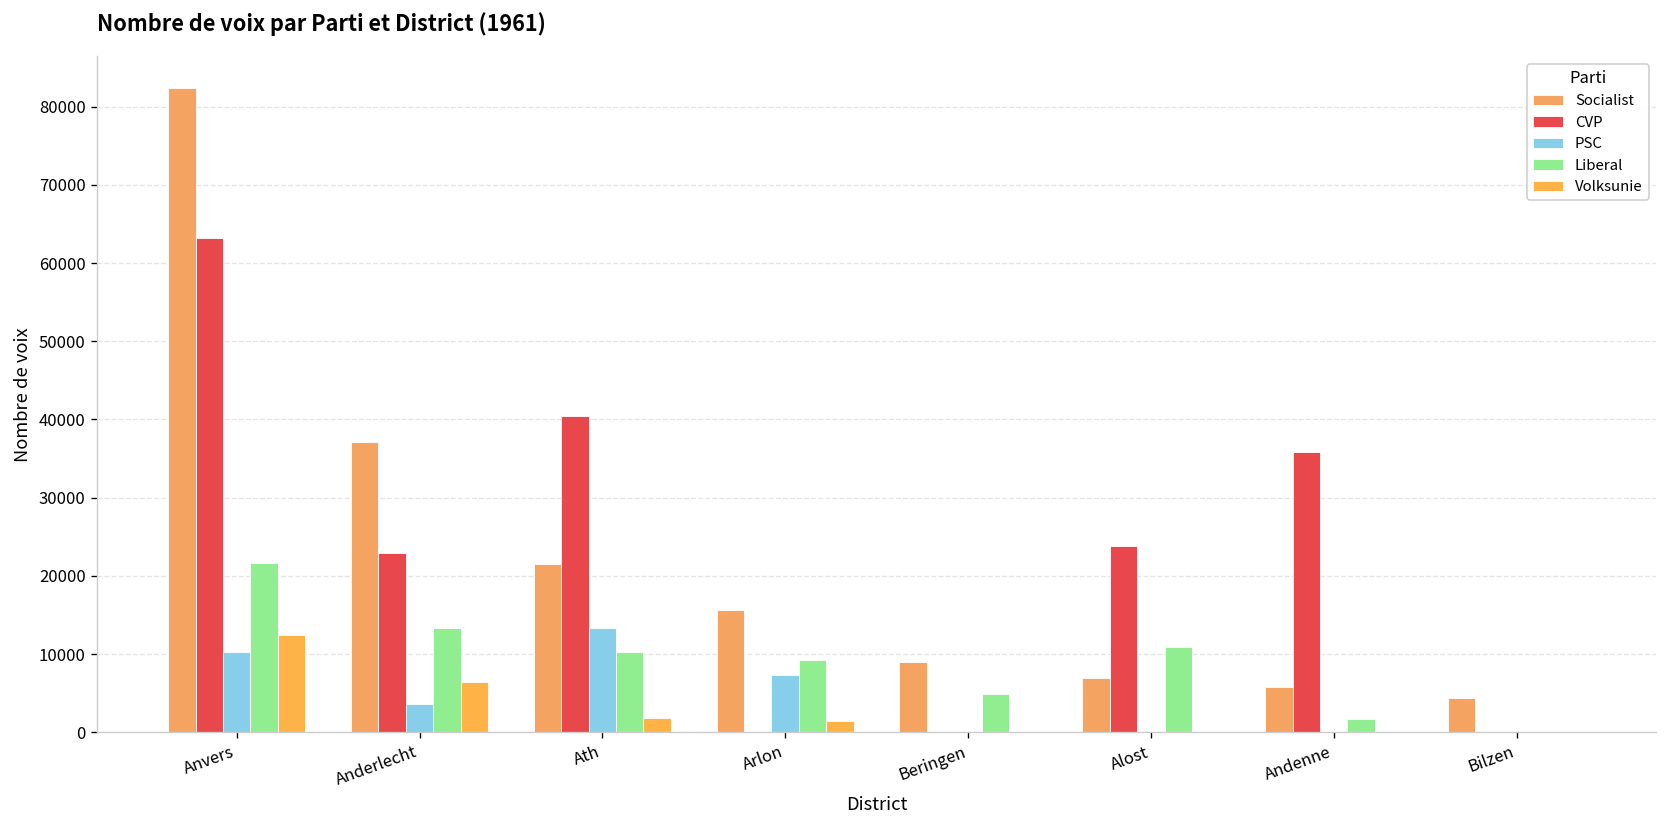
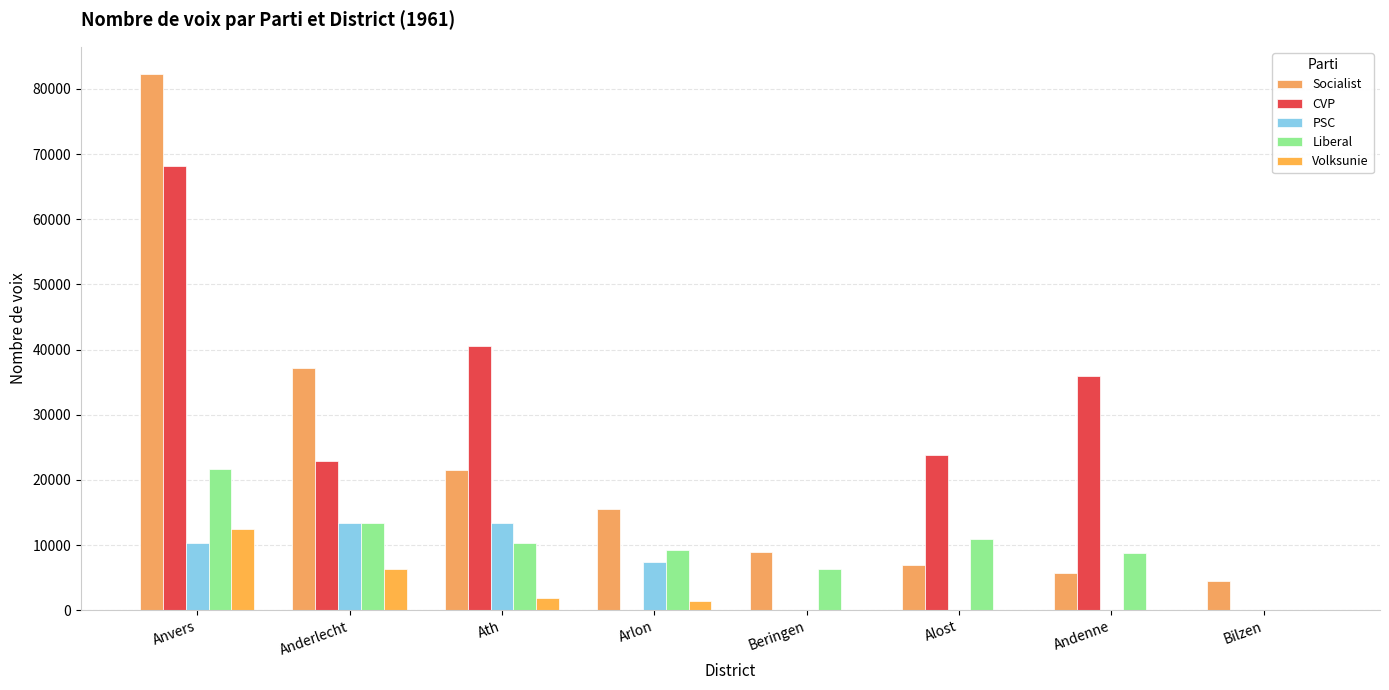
  {
    "CVP": {
-     "Anvers": 63000,
+     "Anvers": 68000,
      "Anderlecht": 23000,
      "Ath": 40000,
      "Arlon": 0,
      "Beringen": 0,
      "Alost": 24000,
      "Andenne": 36000,
      "Bilzen": 0
    },
    "PSC": {
      "Anvers": 10000,
-     "Anderlecht": 4000,
+     "Anderlecht": 13000,
      "Ath": 13000,
      "Arlon": 7000,
      "Beringen": 0,
      "Alost": 0,
      "Andenne": 0,
      "Bilzen": 0
    },
    "Liberal": {
      "Anvers": 22000,
      "Anderlecht": 13000,
      "Ath": 10000,
      "Arlon": 9000,
-     "Beringen": 5000,
+     "Beringen": 6000,
      "Alost": 11000,
-     "Andenne": 2000,
+     "Andenne": 9000,
      "Bilzen": 0
    }
  }
